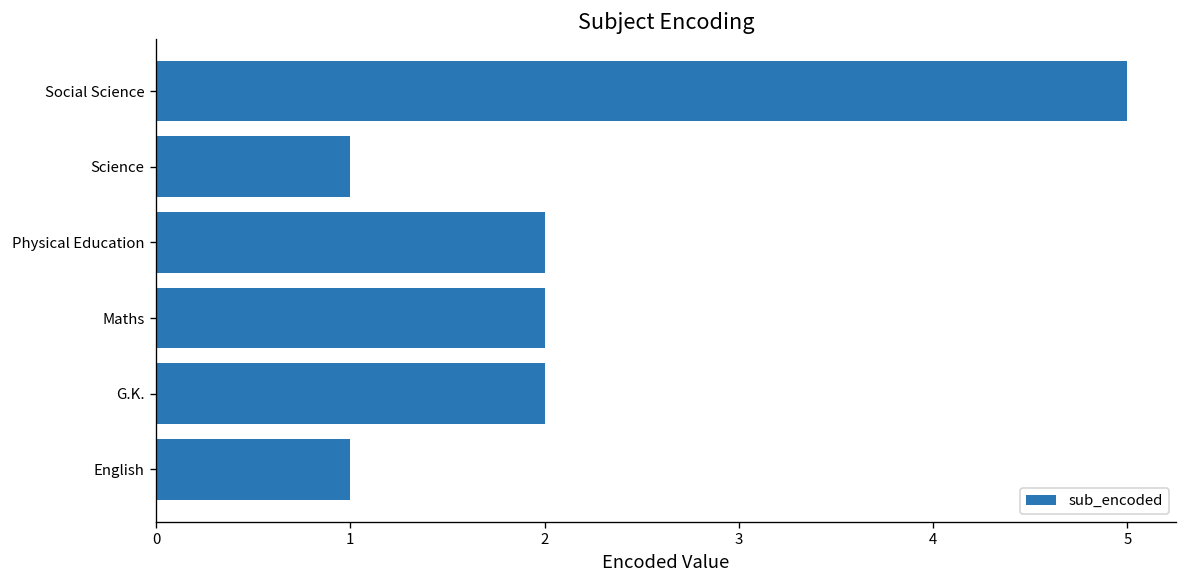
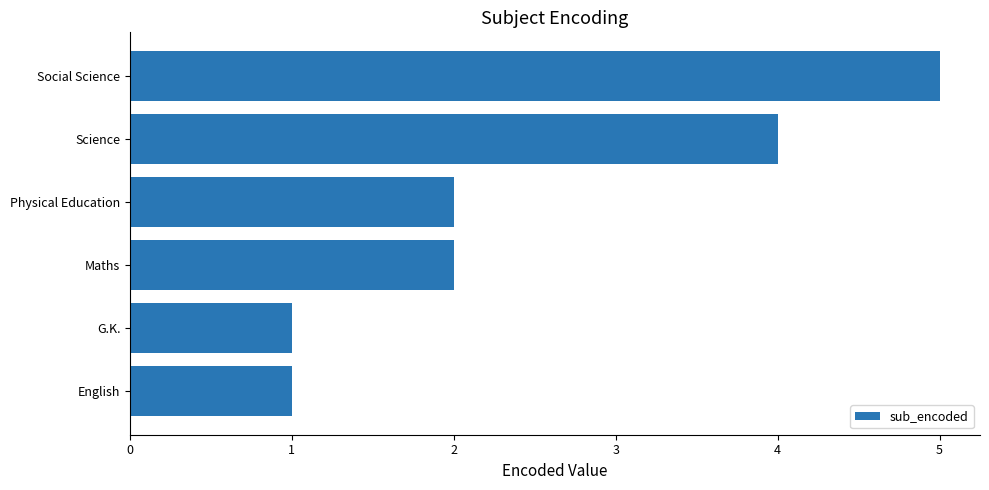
  {
    "Social Science": 5,
-   "Science": 1,
+   "Science": 4,
    "Physical Education": 2,
    "Maths": 2,
-   "G.K.": 2,
+   "G.K.": 1,
    "English": 1
  }
